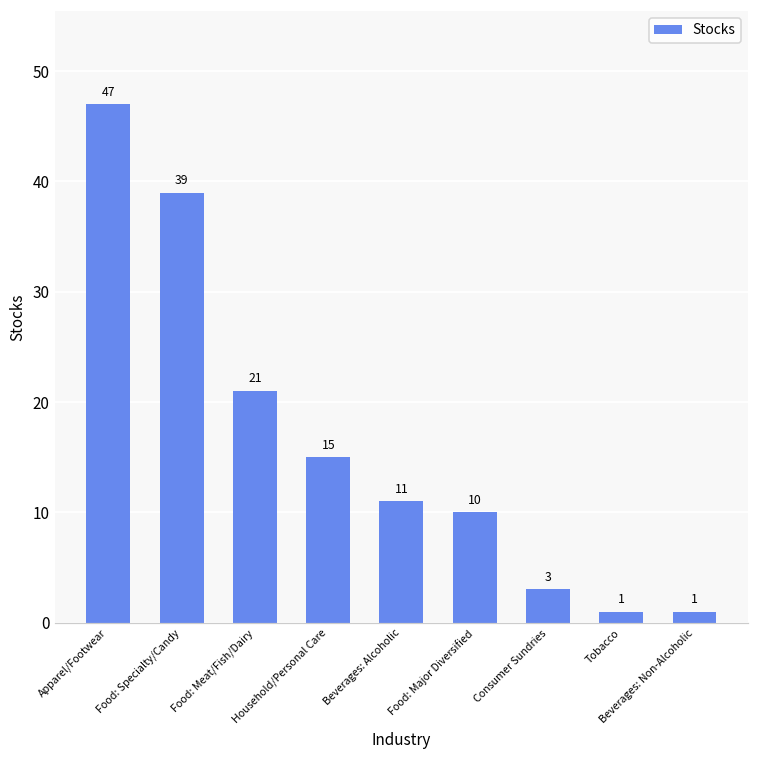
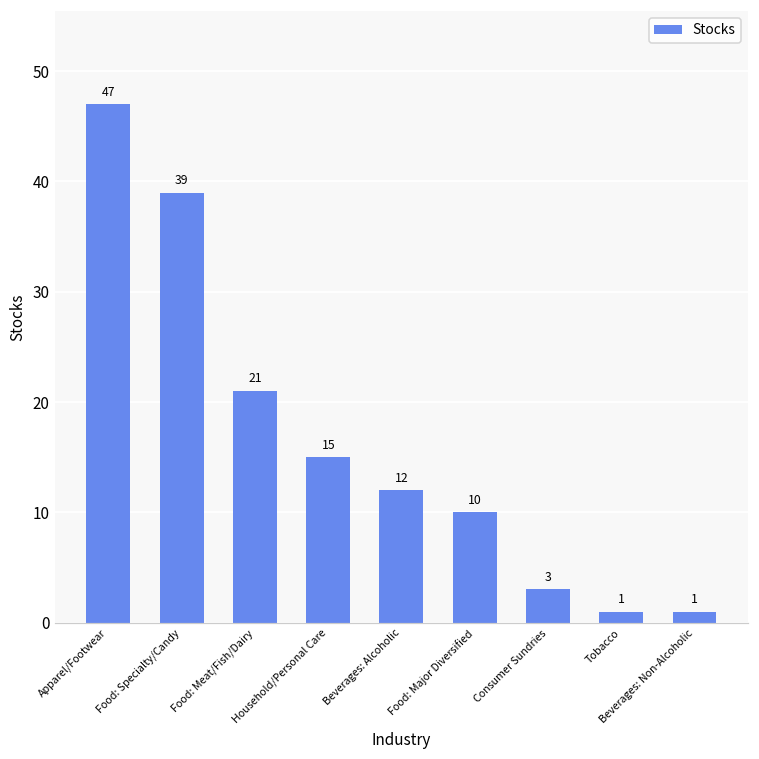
  {
    "Apparel/Footwear": 47,
    "Food: Specialty/Candy": 39,
    "Food: Meat/Fish/Dairy": 21,
    "Household/Personal Care": 15,
-   "Beverages: Alcoholic": 11,
+   "Beverages: Alcoholic": 12,
    "Food: Major Diversified": 10,
    "Consumer Sundries": 3,
    "Tobacco": 1,
    "Beverages: Non-Alcoholic": 1
  }
